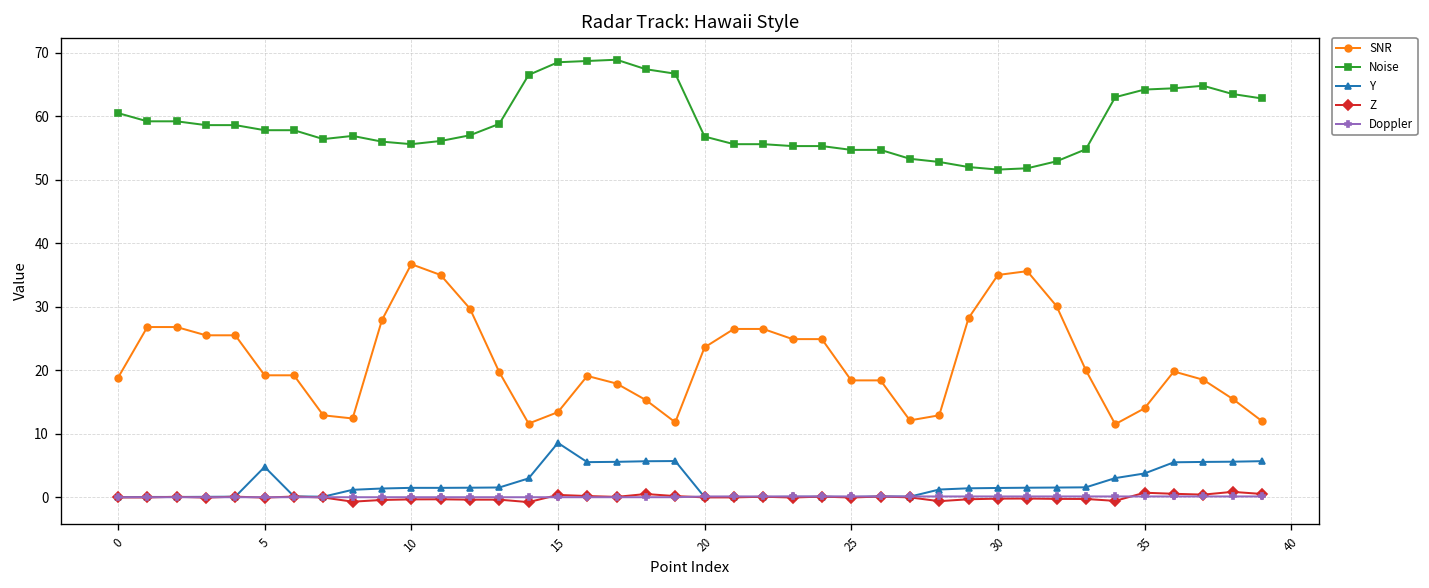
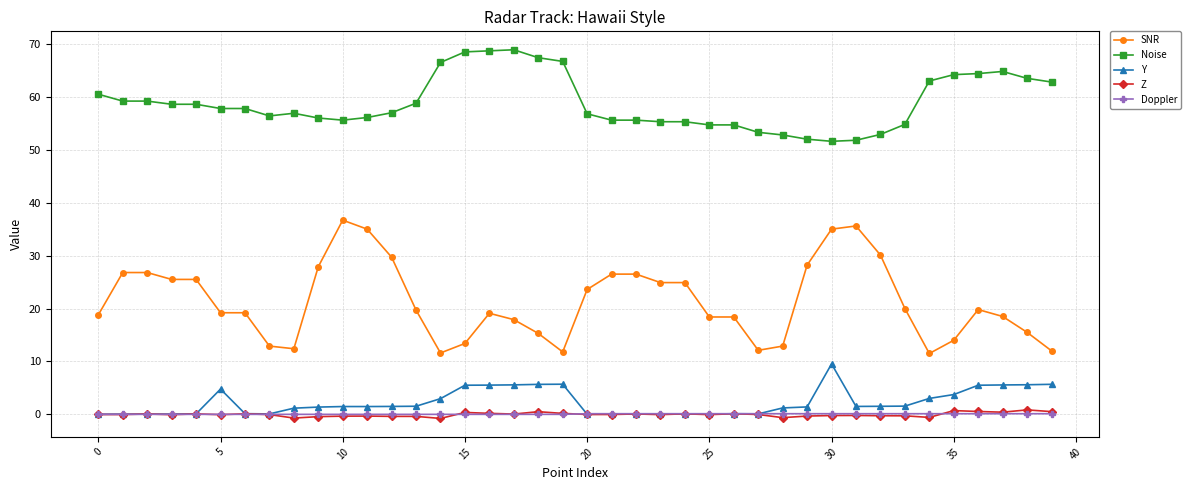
  {
    "SNR": {
      "0": 19,
      "5": 19,
      "10": 37,
      "15": 13,
      "20": 24,
      "25": 18,
      "30": 35,
      "35": 14
    },
    "Noise": {
      "0": 61,
      "5": 58,
      "10": 56,
      "15": 69,
      "20": 57,
      "25": 55,
      "30": 52,
      "35": 64
    },
    "Y": {
      "5": 5,
      "10": 1,
-     "15": 9,
-     "30": 1,
+     "15": 6,
+     "30": 10,
      "35": 4
    },
    "Z": {
      "35": 1
    },
    "Doppler": {
      "35": 0
    }
  }
